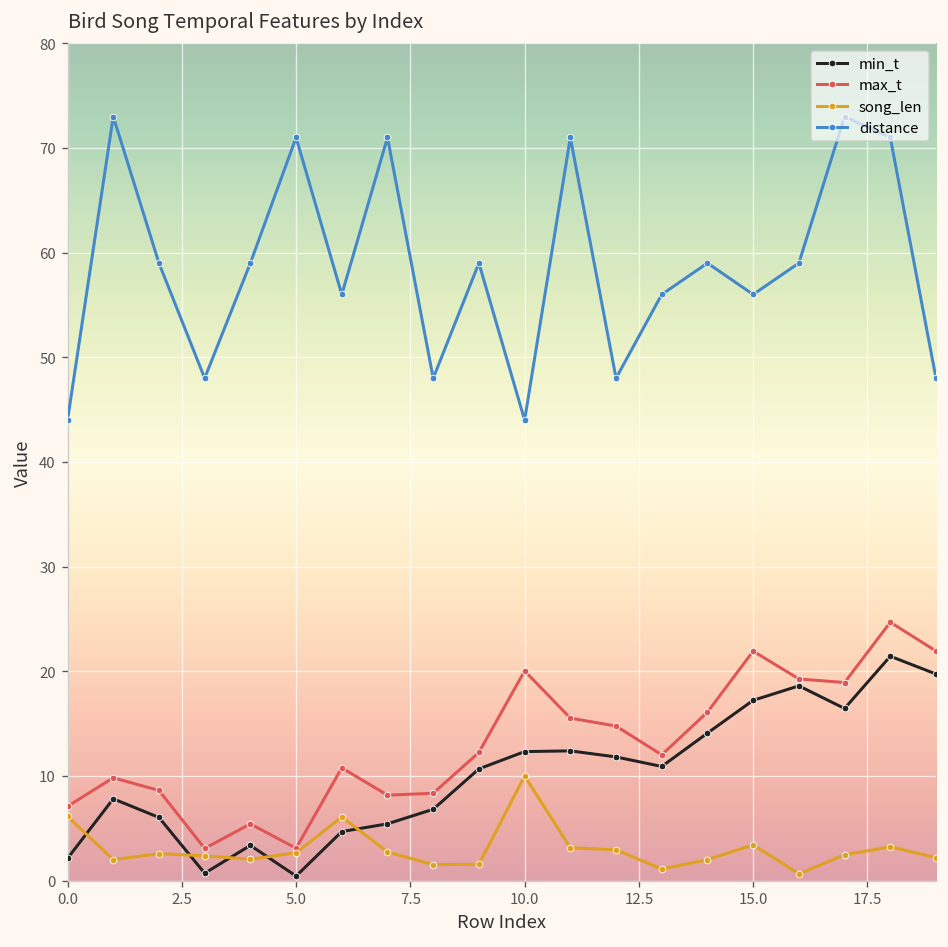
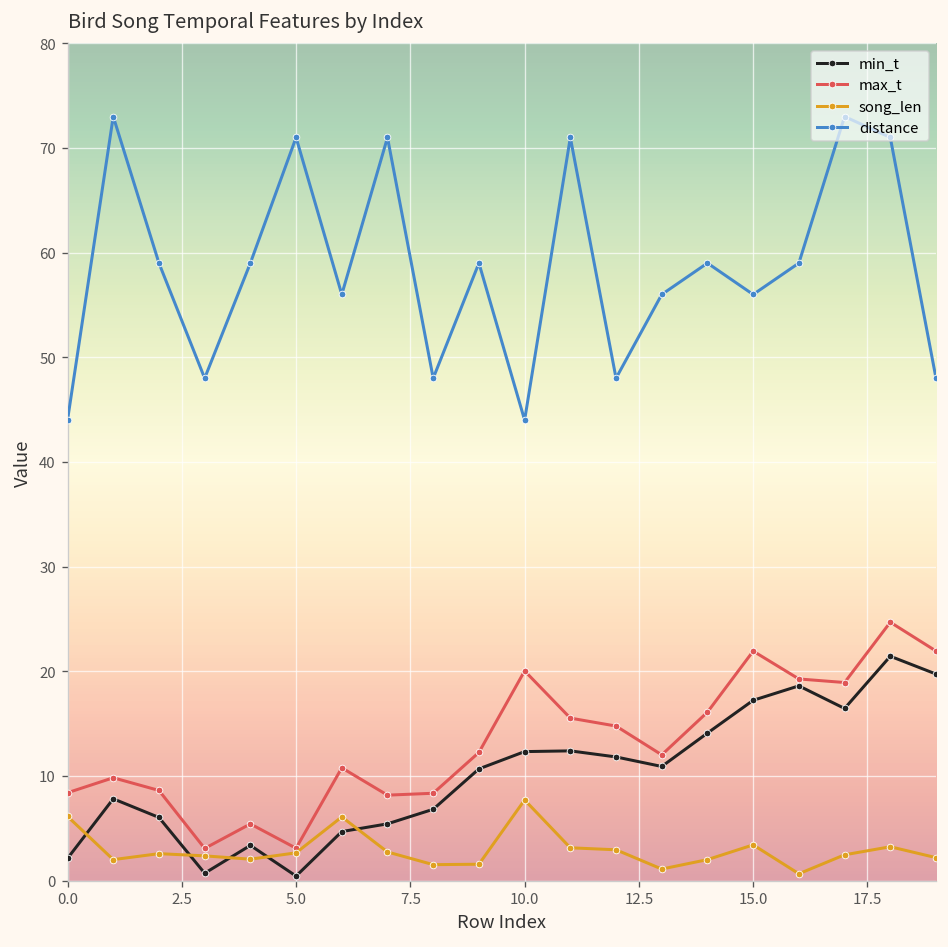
  {
    "min_t": {
      "0.0": 2,
      "5.0": 0,
      "10.0": 12,
      "15.0": 17
    },
    "max_t": {
-     "0.0": 7,
+     "0.0": 8,
      "5.0": 3,
      "10.0": 20,
      "15.0": 22
    },
    "song_len": {
      "0.0": 6,
      "5.0": 3,
-     "10.0": 10,
+     "10.0": 8,
      "15.0": 3
    },
    "distance": {
      "0.0": 44,
      "5.0": 71,
      "10.0": 44,
      "15.0": 56
    }
  }
